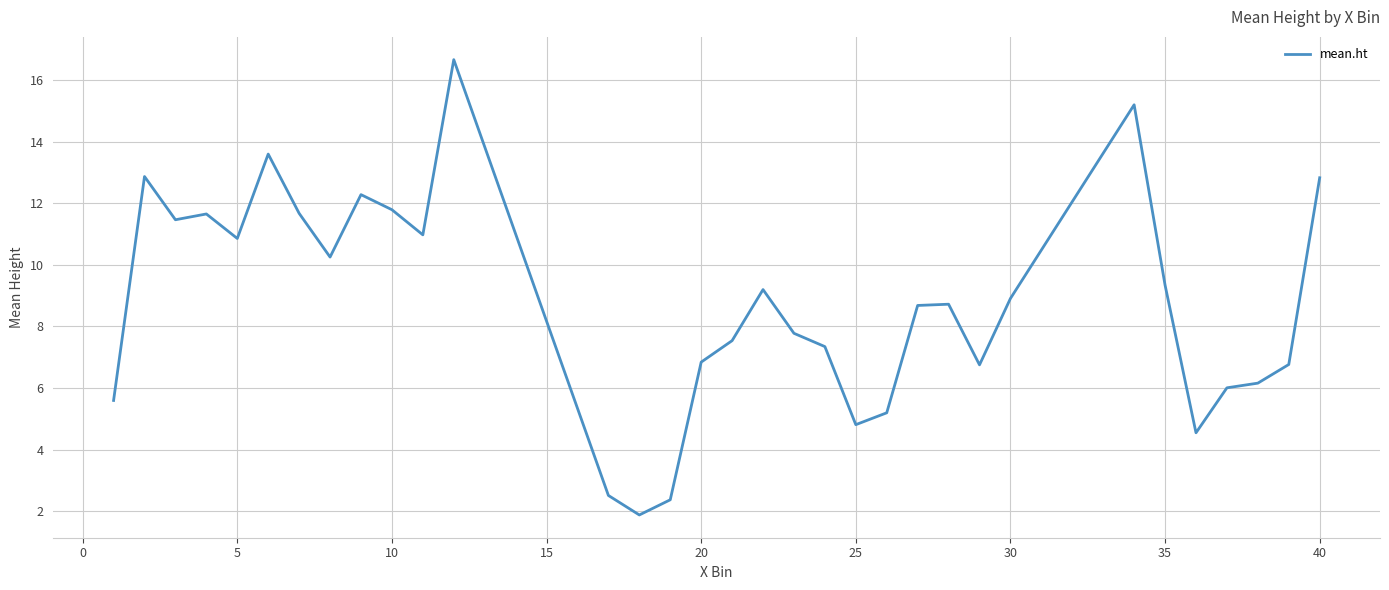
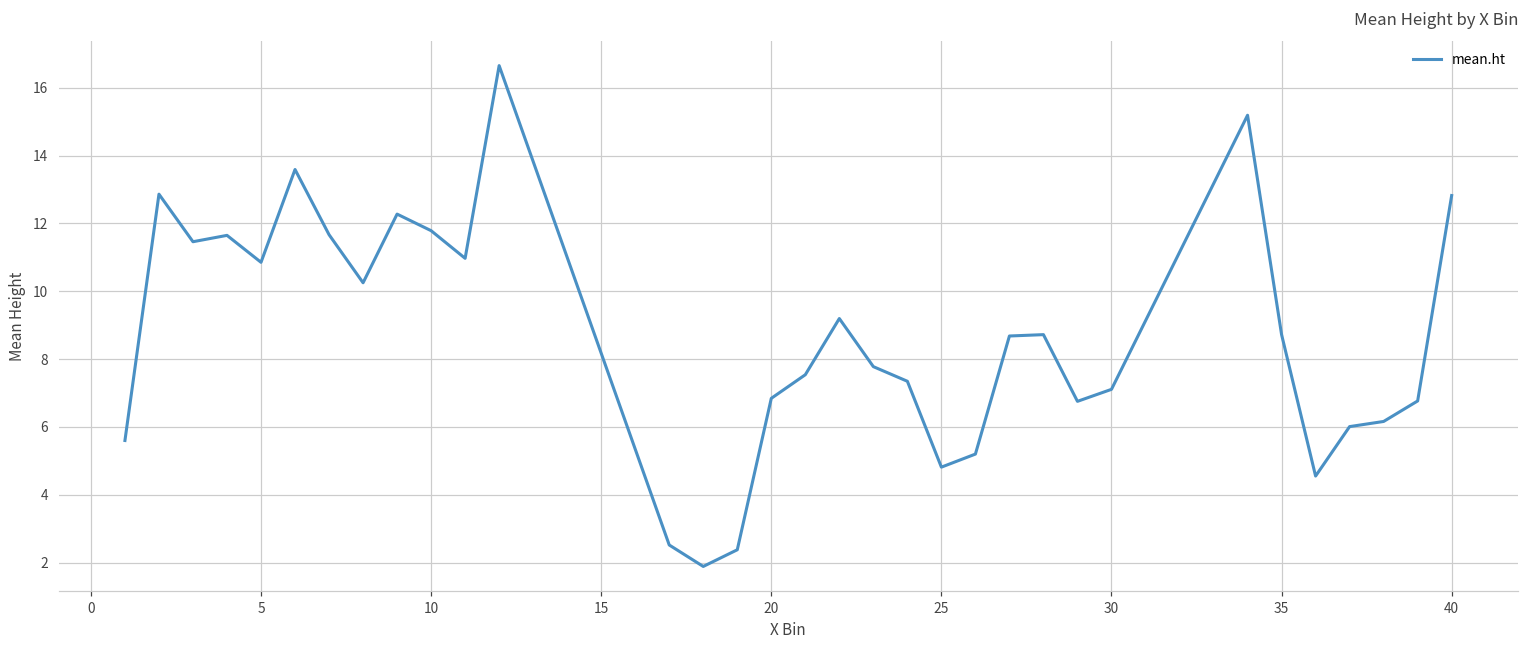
  {
    "5": 10.9,
    "10": 11.8,
    "20": 6.8,
    "25": 4.8,
-   "30": 8.9,
-   "35": 9.3,
+   "30": 7.1,
+   "35": 8.7,
    "40": 12.8
  }
